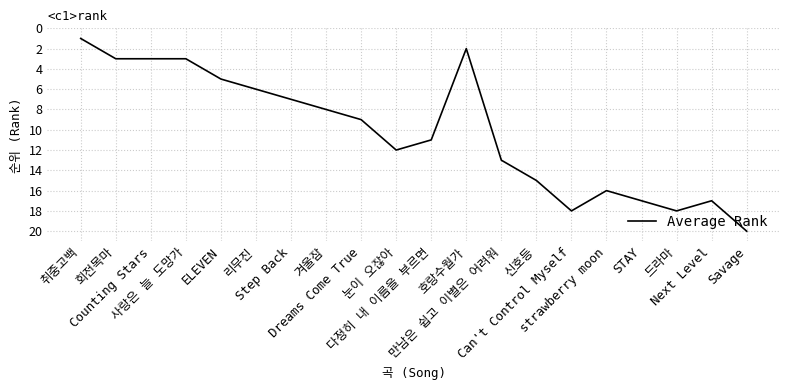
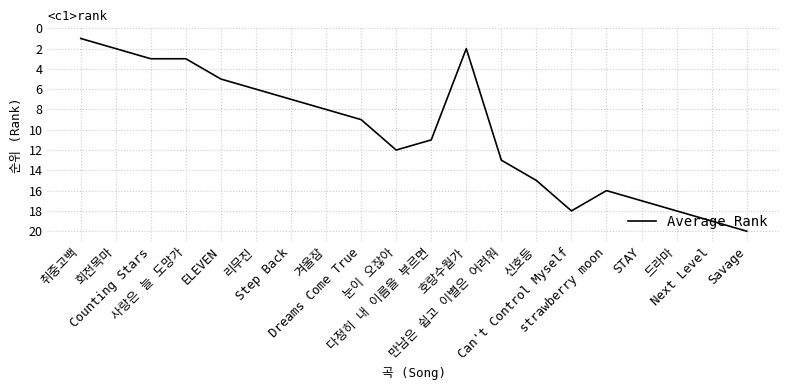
  {
    "취중고백": 1,
-   "회전목마": 3,
+   "회전목마": 2,
    "Counting Stars": 3,
    "사랑은 늘 도망가": 3,
    "ELEVEN": 5,
    "리무진": 6,
    "Step Back": 7,
    "겨울잠": 8,
    "Dreams Come True": 9,
    "눈이 오잖아": 12,
    "다정히 내 이름을 부르면": 11,
    "호랑수월가": 2,
    "만남은 쉽고 이별은 어려워": 13,
    "신호등": 15,
    "Can't Control Myself": 18,
    "strawberry moon": 16,
    "STAY": 17,
    "드라마": 18,
-   "Next Level": 17,
+   "Next Level": 19,
    "Savage": 20
  }
